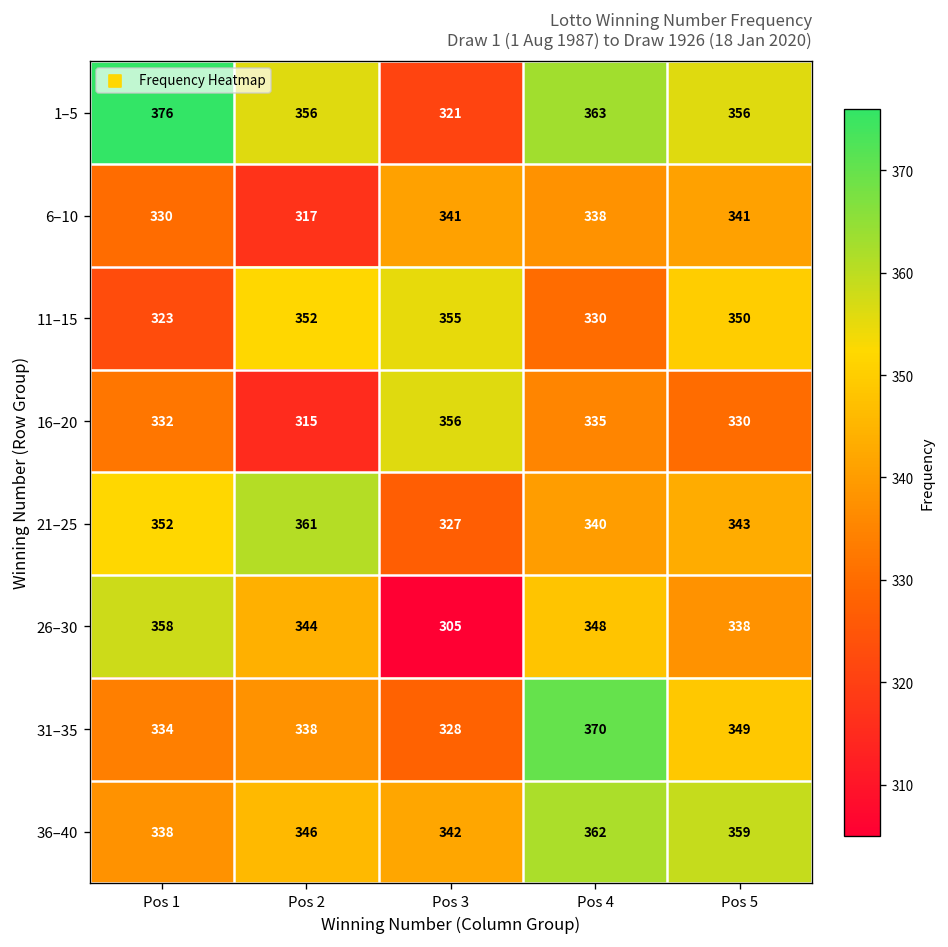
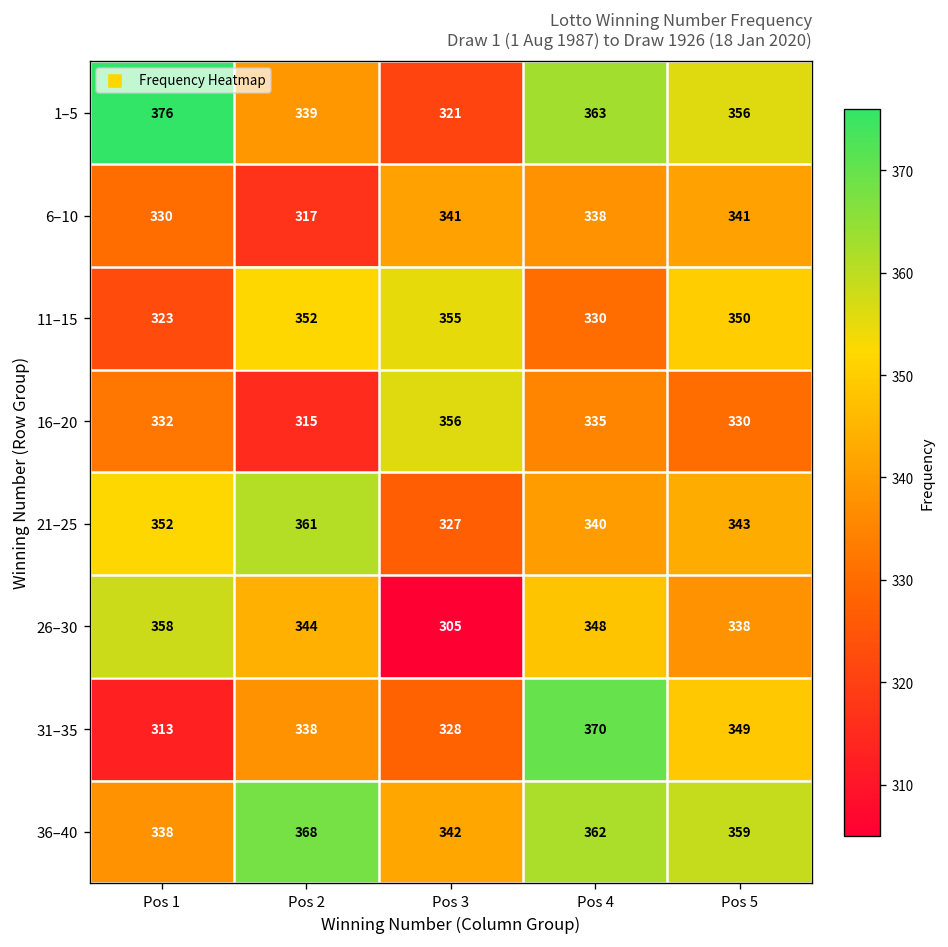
  {
    "1–5": {
      "Pos 1": 376,
-     "Pos 2": 356,
+     "Pos 2": 339,
      "Pos 3": 321,
      "Pos 4": 363,
      "Pos 5": 356
    },
    "6–10": {
      "Pos 1": 330,
      "Pos 2": 317,
      "Pos 3": 341,
      "Pos 4": 338,
      "Pos 5": 341
    },
    "11–15": {
      "Pos 1": 323,
      "Pos 2": 352,
      "Pos 3": 355,
      "Pos 4": 330,
      "Pos 5": 350
    },
    "16–20": {
      "Pos 1": 332,
      "Pos 2": 315,
      "Pos 3": 356,
      "Pos 4": 335,
      "Pos 5": 330
    },
    "21–25": {
      "Pos 1": 352,
      "Pos 2": 361,
      "Pos 3": 327,
      "Pos 4": 340,
      "Pos 5": 343
    },
    "26–30": {
      "Pos 1": 358,
      "Pos 2": 344,
      "Pos 3": 305,
      "Pos 4": 348,
      "Pos 5": 338
    },
    "31–35": {
-     "Pos 1": 334,
+     "Pos 1": 313,
      "Pos 2": 338,
      "Pos 3": 328,
      "Pos 4": 370,
      "Pos 5": 349
    },
    "36–40": {
      "Pos 1": 338,
-     "Pos 2": 346,
+     "Pos 2": 368,
      "Pos 3": 342,
      "Pos 4": 362,
      "Pos 5": 359
    }
  }
